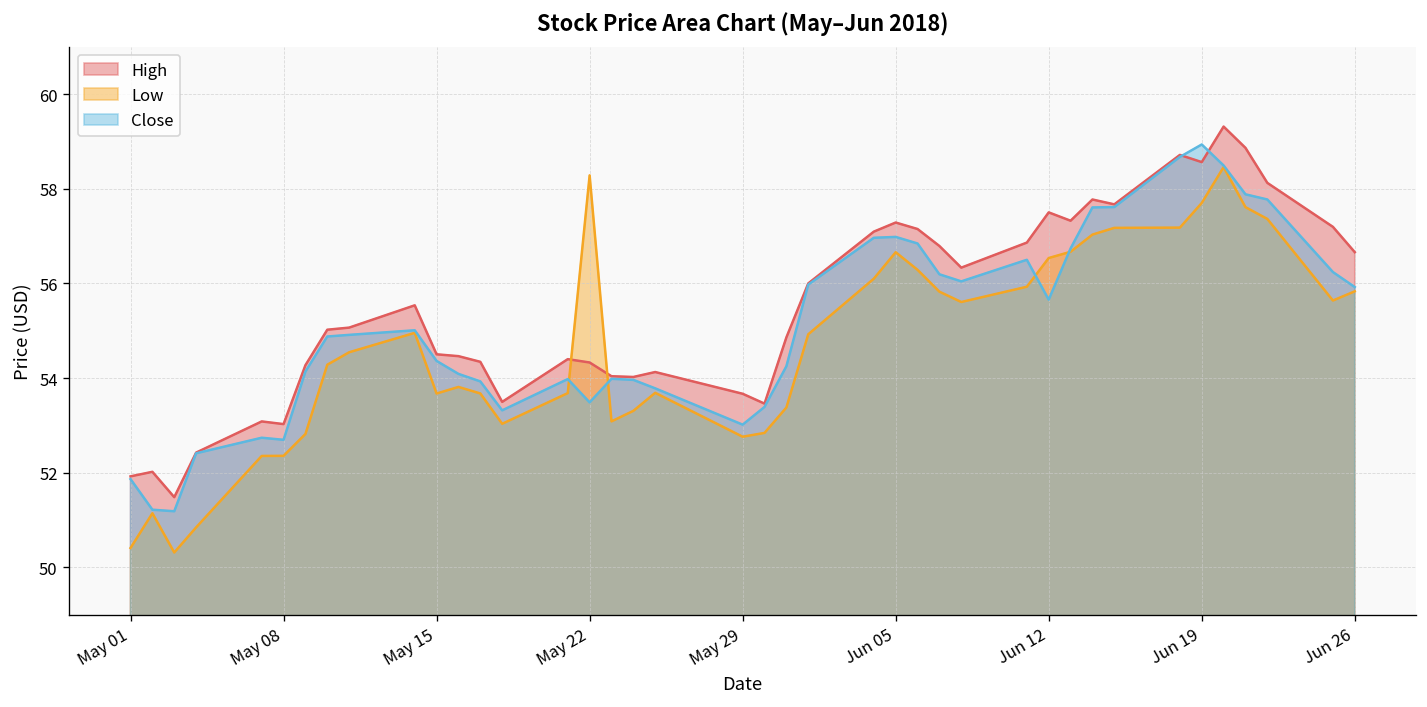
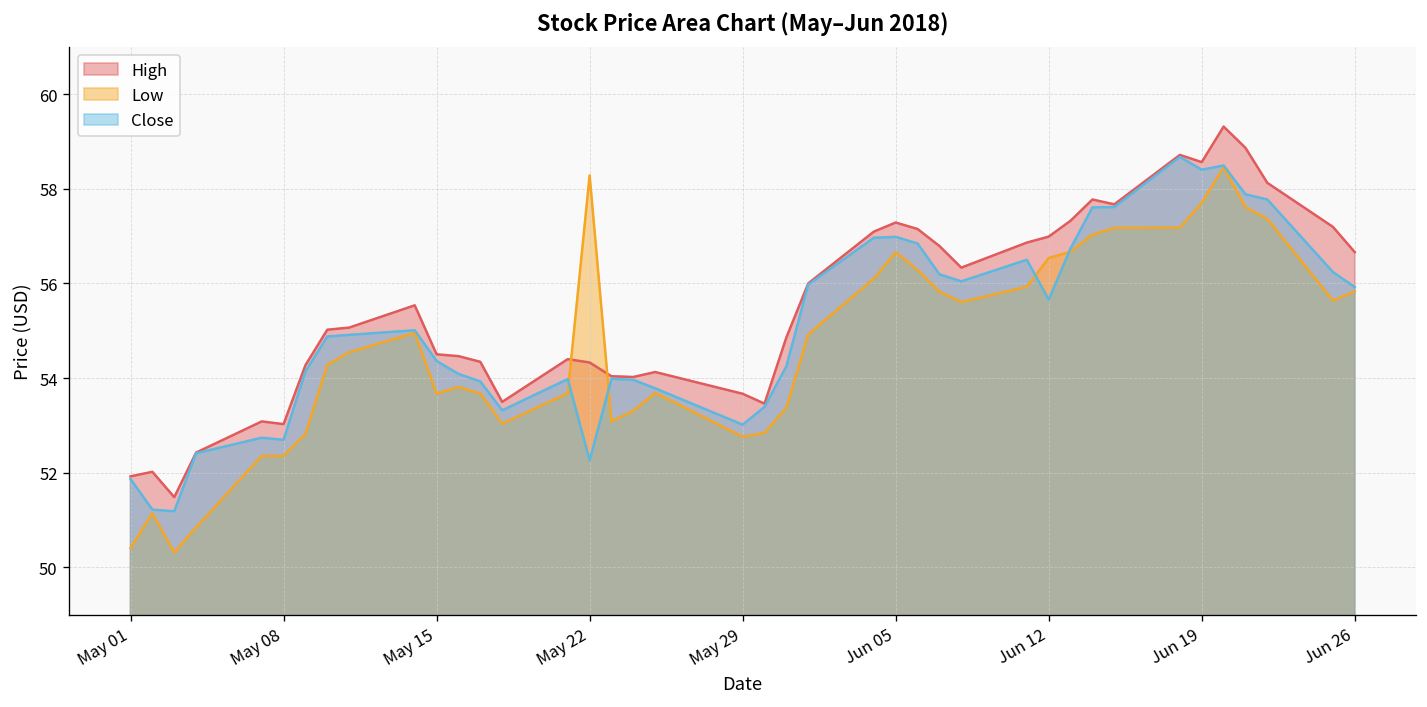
  {
    "High": {
      "May 08": 53.0,
      "May 15": 54.5,
      "May 22": 54.3,
      "May 29": 53.7,
      "Jun 05": 57.3,
-     "Jun 12": 57.5,
+     "Jun 12": 57.0,
      "Jun 19": 58.6,
      "Jun 26": 56.7
    },
    "Low": {
      "May 01": 50.4,
      "May 08": 52.4,
      "May 15": 53.7,
      "May 22": 58.3,
      "May 29": 52.8,
      "Jun 05": 56.7,
      "Jun 12": 56.5,
      "Jun 19": 57.7,
      "Jun 26": 55.8
    },
    "Close": {
      "May 08": 52.7,
      "May 15": 54.4,
-     "May 22": 53.5,
+     "May 22": 52.3,
      "May 29": 53.0,
      "Jun 05": 57.0,
      "Jun 12": 55.7,
-     "Jun 19": 58.9,
+     "Jun 19": 58.4,
      "Jun 26": 55.9
    }
  }
